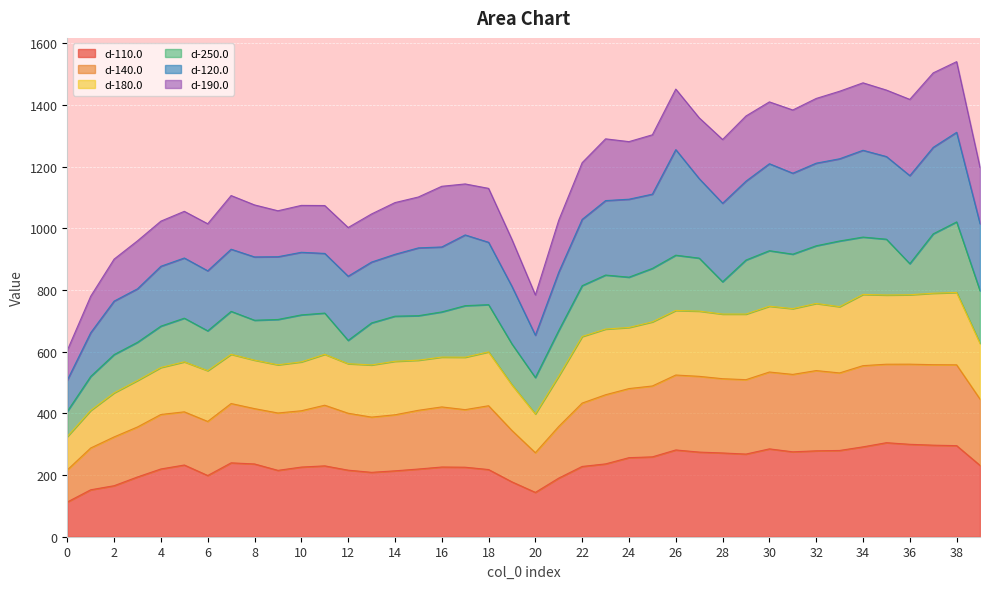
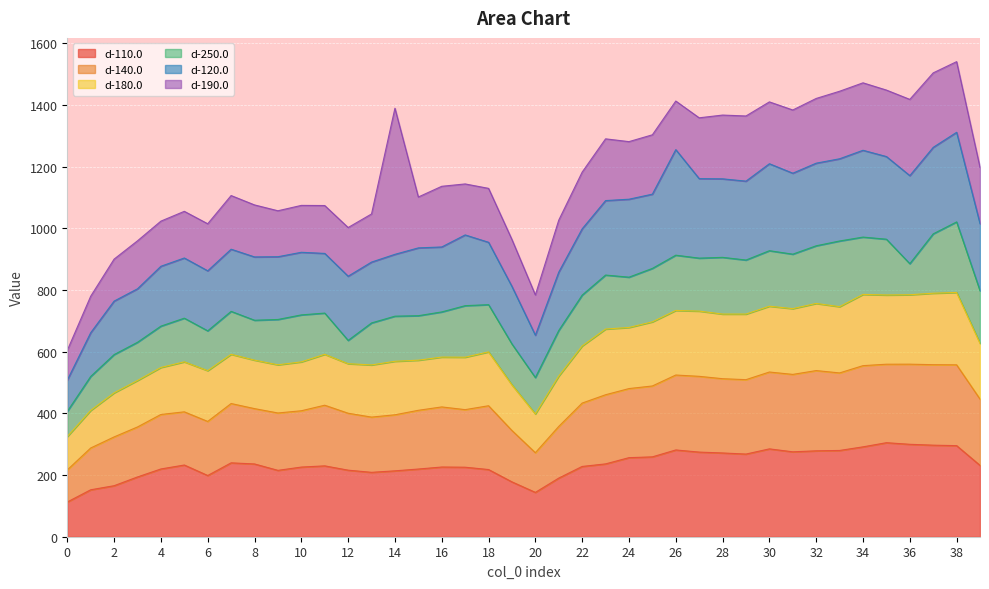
  {
    "d-180.0": {
      "0": 110,
      "2": 140,
      "4": 150,
      "6": 160,
      "8": 160,
      "10": 160,
      "12": 160,
      "14": 170,
      "16": 160,
      "18": 170,
      "20": 130,
-     "22": 220,
+     "22": 190,
      "24": 200,
      "26": 210,
      "28": 210,
      "30": 210,
      "32": 220,
      "34": 230,
      "36": 230,
      "38": 230
    },
    "d-250.0": {
      "0": 80,
      "2": 120,
      "4": 130,
      "6": 130,
      "8": 130,
      "10": 150,
      "12": 80,
      "14": 150,
      "16": 150,
      "18": 150,
      "20": 120,
      "22": 160,
      "24": 160,
      "26": 180,
-     "28": 100,
+     "28": 180,
      "30": 180,
      "32": 190,
      "34": 190,
      "36": 100,
      "38": 230
    },
    "d-120.0": {
      "0": 100,
      "2": 170,
      "4": 190,
      "6": 190,
      "8": 210,
      "10": 200,
      "12": 210,
      "14": 200,
      "16": 210,
      "18": 200,
      "20": 140,
      "22": 210,
      "24": 250,
      "26": 340,
      "28": 250,
      "30": 280,
      "32": 270,
      "34": 280,
      "36": 290,
      "38": 290
    },
    "d-190.0": {
      "0": 100,
      "2": 140,
      "4": 150,
      "6": 150,
      "8": 170,
      "10": 150,
      "12": 160,
-     "14": 170,
+     "14": 470,
      "16": 200,
      "18": 170,
      "20": 130,
      "22": 180,
      "24": 190,
-     "26": 200,
+     "26": 160,
      "28": 210,
      "30": 200,
      "32": 210,
      "34": 220,
      "36": 250,
      "38": 230
    }
  }
